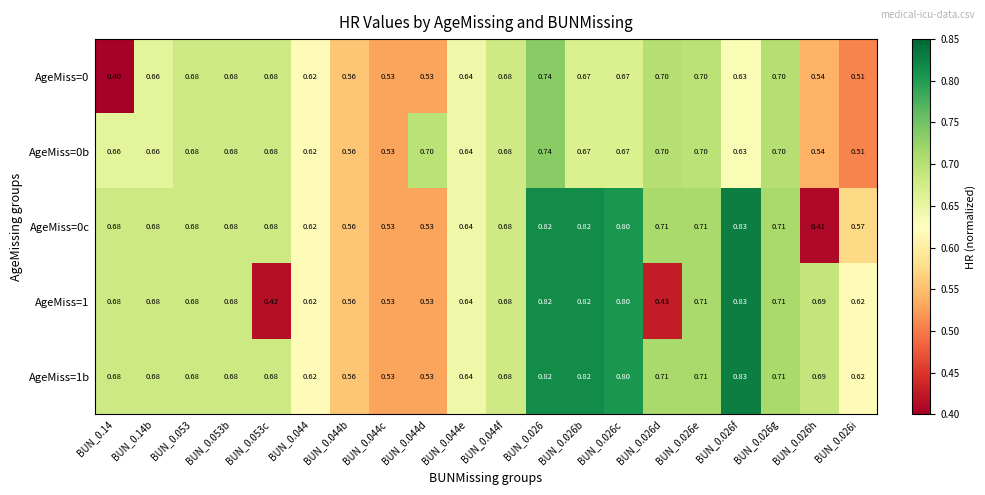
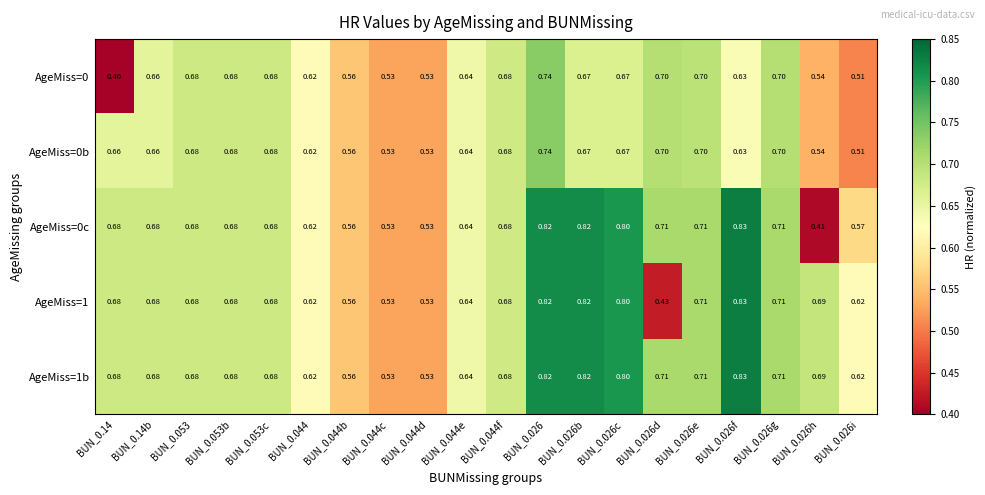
  {
    "AgeMiss=0": {
      "BUN_0.14": 0.40,
      "BUN_0.14b": 0.66,
      "BUN_0.053": 0.68,
      "BUN_0.053b": 0.68,
      "BUN_0.053c": 0.68,
      "BUN_0.044": 0.62,
      "BUN_0.044b": 0.56,
      "BUN_0.044c": 0.53,
      "BUN_0.044d": 0.53,
      "BUN_0.044e": 0.64,
      "BUN_0.044f": 0.68,
      "BUN_0.026": 0.74,
      "BUN_0.026b": 0.67,
      "BUN_0.026c": 0.67,
      "BUN_0.026d": 0.70,
      "BUN_0.026e": 0.70,
      "BUN_0.026f": 0.63,
      "BUN_0.026g": 0.70,
      "BUN_0.026h": 0.54,
      "BUN_0.026i": 0.51
    },
    "AgeMiss=0b": {
      "BUN_0.14": 0.66,
      "BUN_0.14b": 0.66,
      "BUN_0.053": 0.68,
      "BUN_0.053b": 0.68,
      "BUN_0.053c": 0.68,
      "BUN_0.044": 0.62,
      "BUN_0.044b": 0.56,
      "BUN_0.044c": 0.53,
-     "BUN_0.044d": 0.70,
+     "BUN_0.044d": 0.53,
      "BUN_0.044e": 0.64,
      "BUN_0.044f": 0.68,
      "BUN_0.026": 0.74,
      "BUN_0.026b": 0.67,
      "BUN_0.026c": 0.67,
      "BUN_0.026d": 0.70,
      "BUN_0.026e": 0.70,
      "BUN_0.026f": 0.63,
      "BUN_0.026g": 0.70,
      "BUN_0.026h": 0.54,
      "BUN_0.026i": 0.51
    },
    "AgeMiss=0c": {
      "BUN_0.14": 0.68,
      "BUN_0.14b": 0.68,
      "BUN_0.053": 0.68,
      "BUN_0.053b": 0.68,
      "BUN_0.053c": 0.68,
      "BUN_0.044": 0.62,
      "BUN_0.044b": 0.56,
      "BUN_0.044c": 0.53,
      "BUN_0.044d": 0.53,
      "BUN_0.044e": 0.64,
      "BUN_0.044f": 0.68,
      "BUN_0.026": 0.82,
      "BUN_0.026b": 0.82,
      "BUN_0.026c": 0.80,
      "BUN_0.026d": 0.71,
      "BUN_0.026e": 0.71,
      "BUN_0.026f": 0.83,
      "BUN_0.026g": 0.71,
      "BUN_0.026h": 0.41,
      "BUN_0.026i": 0.57
    },
    "AgeMiss=1": {
      "BUN_0.14": 0.68,
      "BUN_0.14b": 0.68,
      "BUN_0.053": 0.68,
      "BUN_0.053b": 0.68,
-     "BUN_0.053c": 0.42,
+     "BUN_0.053c": 0.68,
      "BUN_0.044": 0.62,
      "BUN_0.044b": 0.56,
      "BUN_0.044c": 0.53,
      "BUN_0.044d": 0.53,
      "BUN_0.044e": 0.64,
      "BUN_0.044f": 0.68,
      "BUN_0.026": 0.82,
      "BUN_0.026b": 0.82,
      "BUN_0.026c": 0.80,
      "BUN_0.026d": 0.43,
      "BUN_0.026e": 0.71,
      "BUN_0.026f": 0.83,
      "BUN_0.026g": 0.71,
      "BUN_0.026h": 0.69,
      "BUN_0.026i": 0.62
    },
    "AgeMiss=1b": {
      "BUN_0.14": 0.68,
      "BUN_0.14b": 0.68,
      "BUN_0.053": 0.68,
      "BUN_0.053b": 0.68,
      "BUN_0.053c": 0.68,
      "BUN_0.044": 0.62,
      "BUN_0.044b": 0.56,
      "BUN_0.044c": 0.53,
      "BUN_0.044d": 0.53,
      "BUN_0.044e": 0.64,
      "BUN_0.044f": 0.68,
      "BUN_0.026": 0.82,
      "BUN_0.026b": 0.82,
      "BUN_0.026c": 0.80,
      "BUN_0.026d": 0.71,
      "BUN_0.026e": 0.71,
      "BUN_0.026f": 0.83,
      "BUN_0.026g": 0.71,
      "BUN_0.026h": 0.69,
      "BUN_0.026i": 0.62
    }
  }
